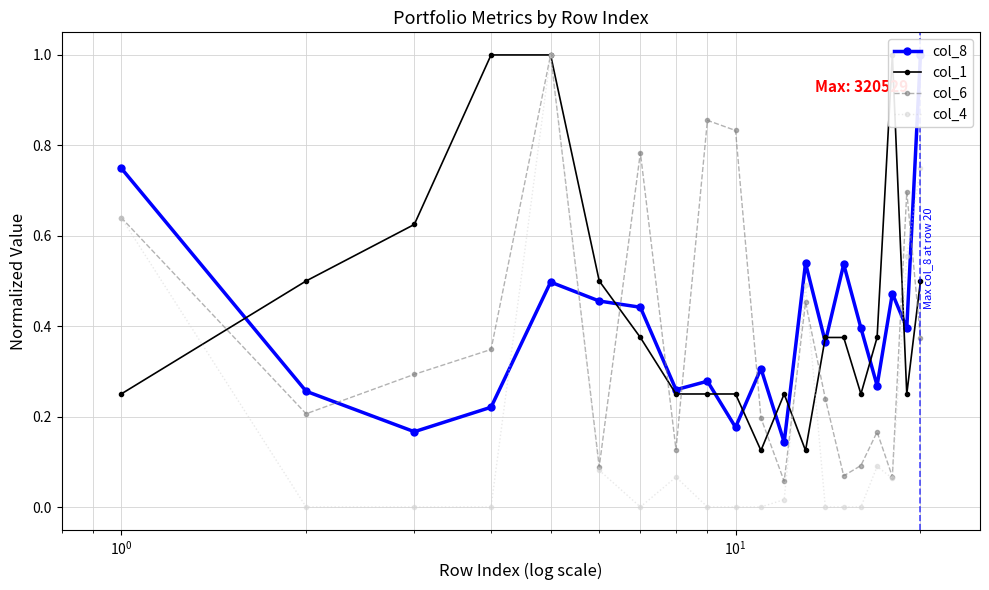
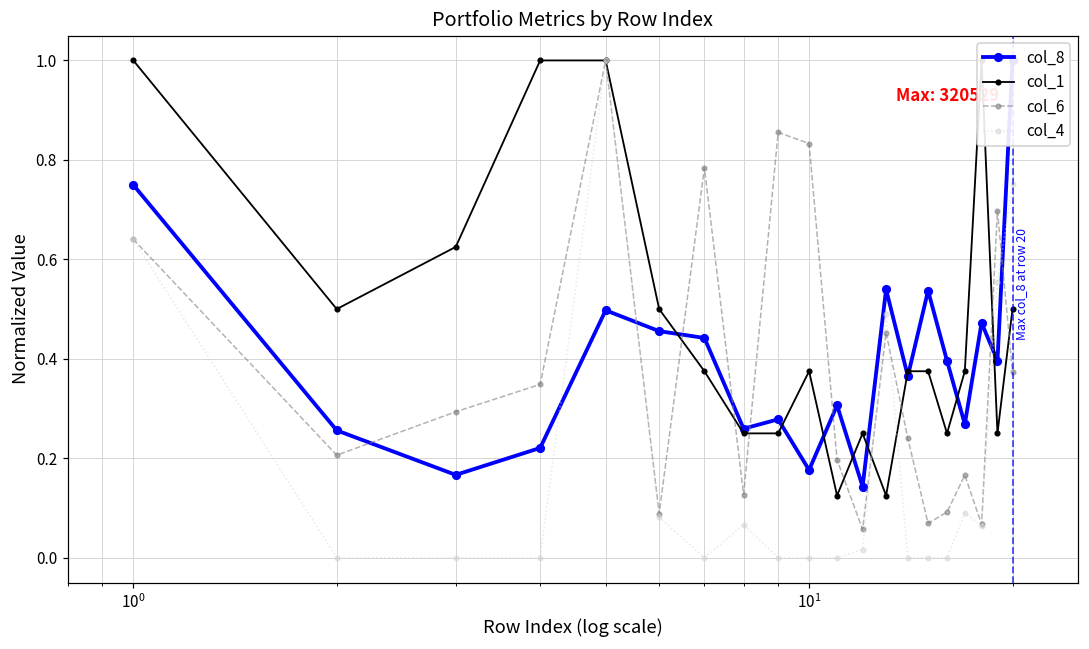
  {
    "col_8": {
      "10^0": 0.75,
      "10^1": 0.18
    },
    "col_1": {
-     "10^0": 0.25,
-     "10^1": 0.25
+     "10^0": 1.00,
+     "10^1": 0.38
    },
    "col_6": {
      "10^1": 0.83
    },
    "col_4": {
      "10^1": 0.00
    }
  }
